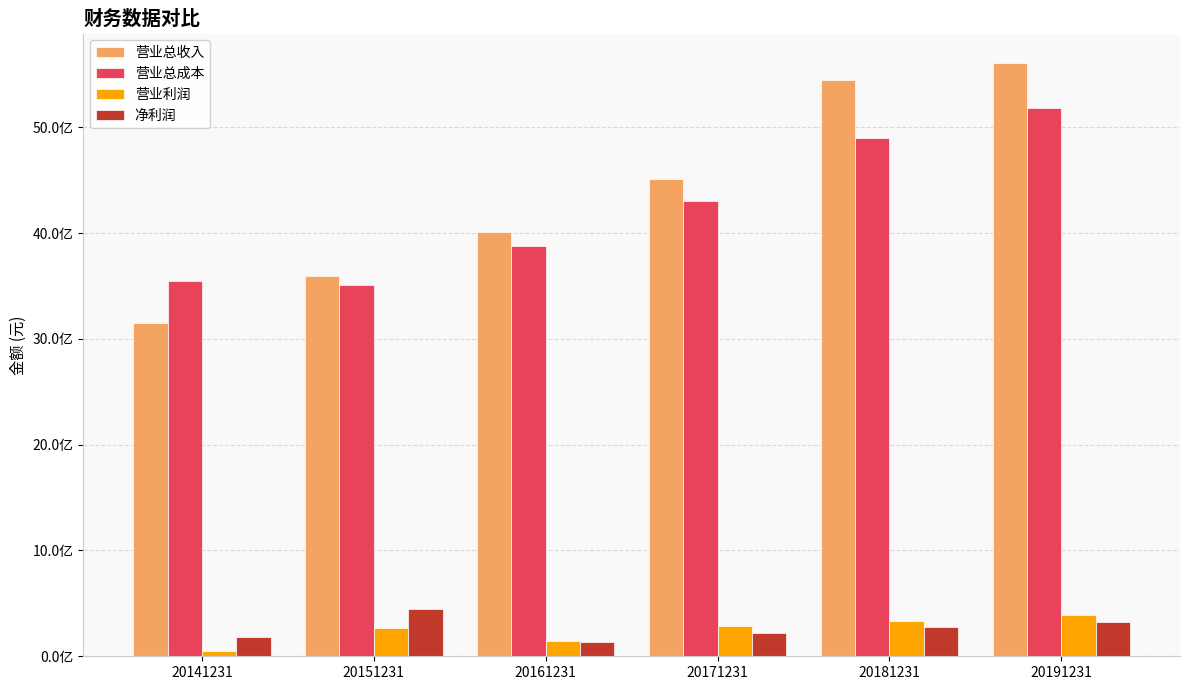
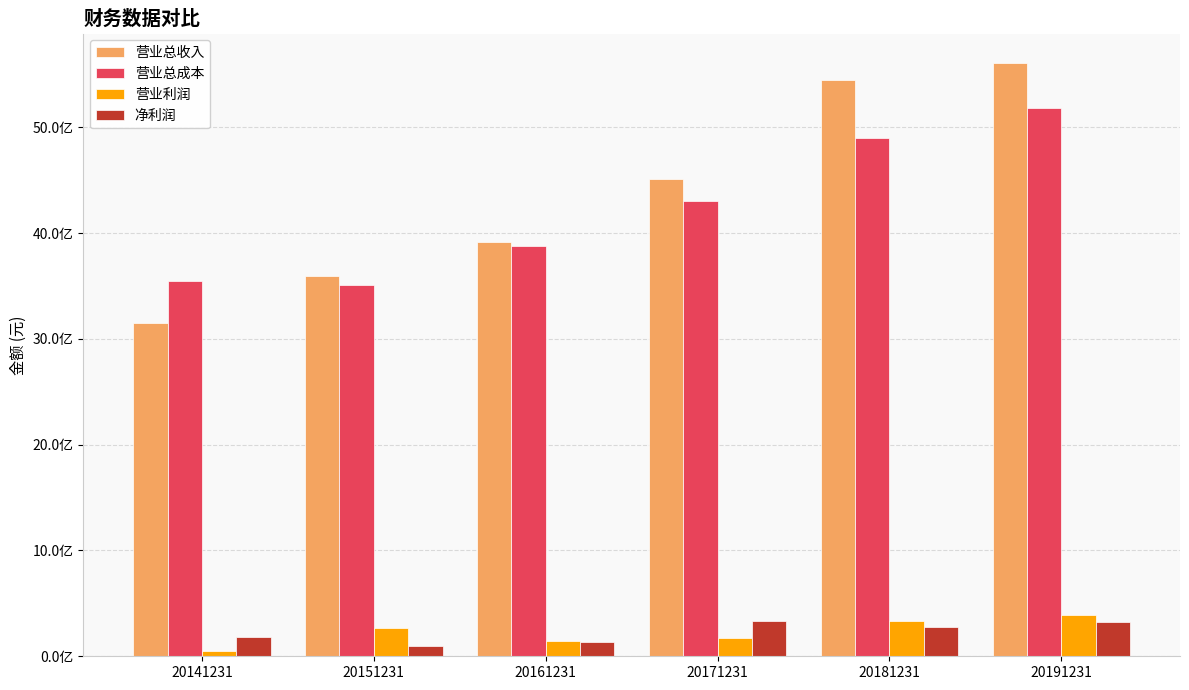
  {
    "营业总收入": {
      "20141231": "31.5亿",
      "20151231": "36.0亿",
-     "20161231": "40.1亿",
+     "20161231": "39.1亿",
      "20171231": "45.2亿",
      "20181231": "54.5亿",
      "20191231": "56.1亿"
    },
    "营业总成本": {
      "20141231": "35.4亿",
      "20151231": "35.1亿",
      "20161231": "38.8亿",
      "20171231": "43.0亿",
      "20181231": "49.0亿",
      "20191231": "51.8亿"
    },
    "营业利润": {
      "20141231": "0.5亿",
      "20151231": "2.7亿",
      "20161231": "1.5亿",
-     "20171231": "2.8亿",
+     "20171231": "1.8亿",
      "20181231": "3.4亿",
      "20191231": "3.9亿"
    },
    "净利润": {
      "20141231": "1.8亿",
-     "20151231": "4.4亿",
+     "20151231": "0.9亿",
      "20161231": "1.3亿",
-     "20171231": "2.2亿",
+     "20171231": "3.3亿",
      "20181231": "2.7亿",
      "20191231": "3.2亿"
    }
  }
